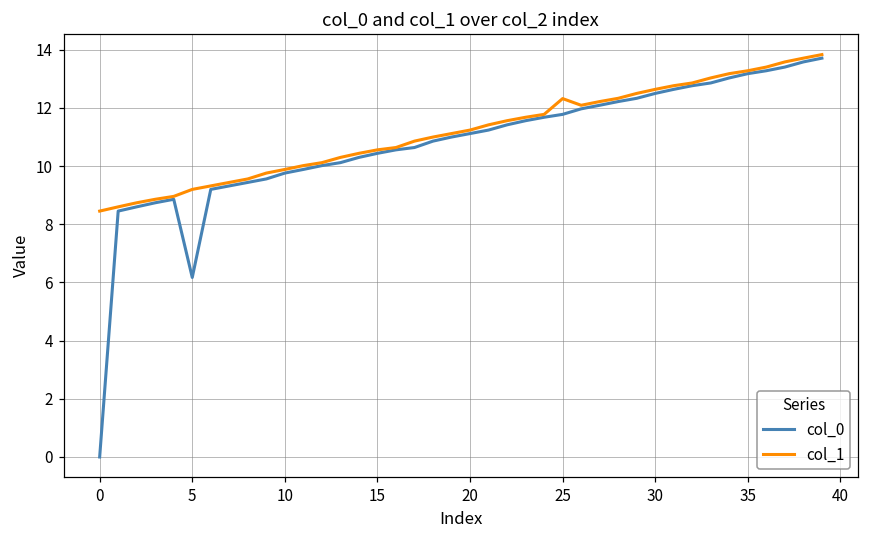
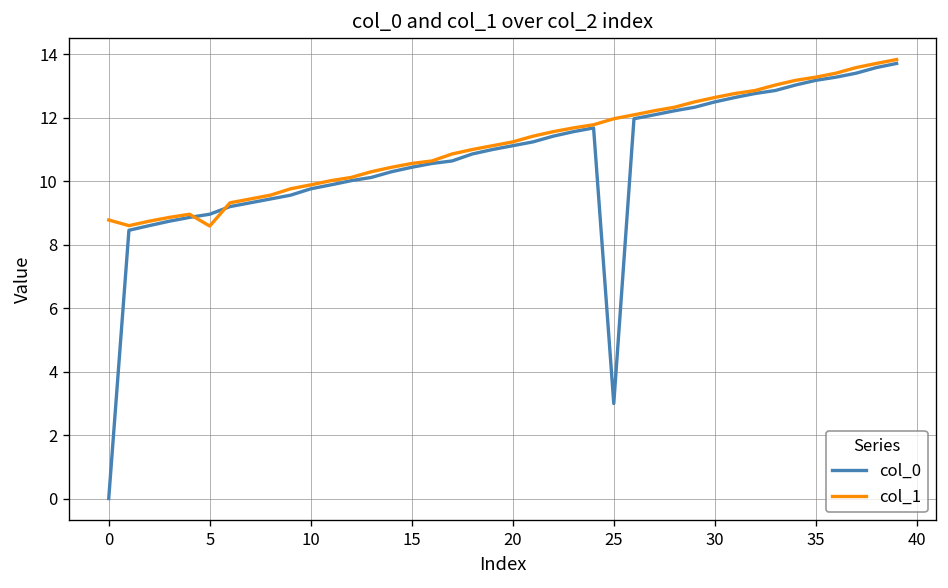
  {
    "col_0": {
      "0": 0.0,
-     "5": 6.2,
+     "5": 9.0,
      "10": 9.8,
      "15": 10.4,
      "20": 11.1,
-     "25": 11.8,
+     "25": 3.0,
      "30": 12.5,
      "35": 13.2
    },
    "col_1": {
-     "0": 8.5,
-     "5": 9.2,
+     "0": 8.8,
+     "5": 8.6,
      "10": 9.9,
      "15": 10.6,
      "20": 11.2,
-     "25": 12.3,
+     "25": 12.0,
      "30": 12.6,
      "35": 13.3
    }
  }
